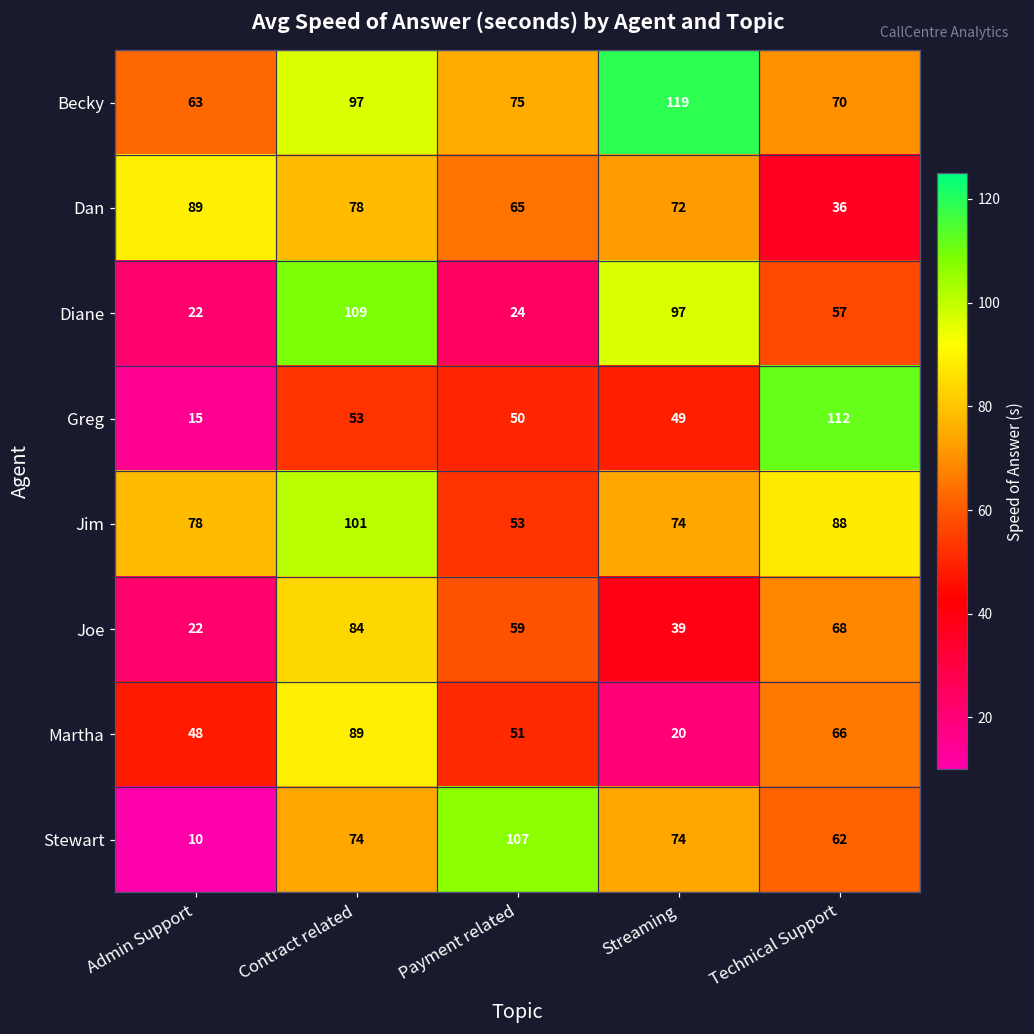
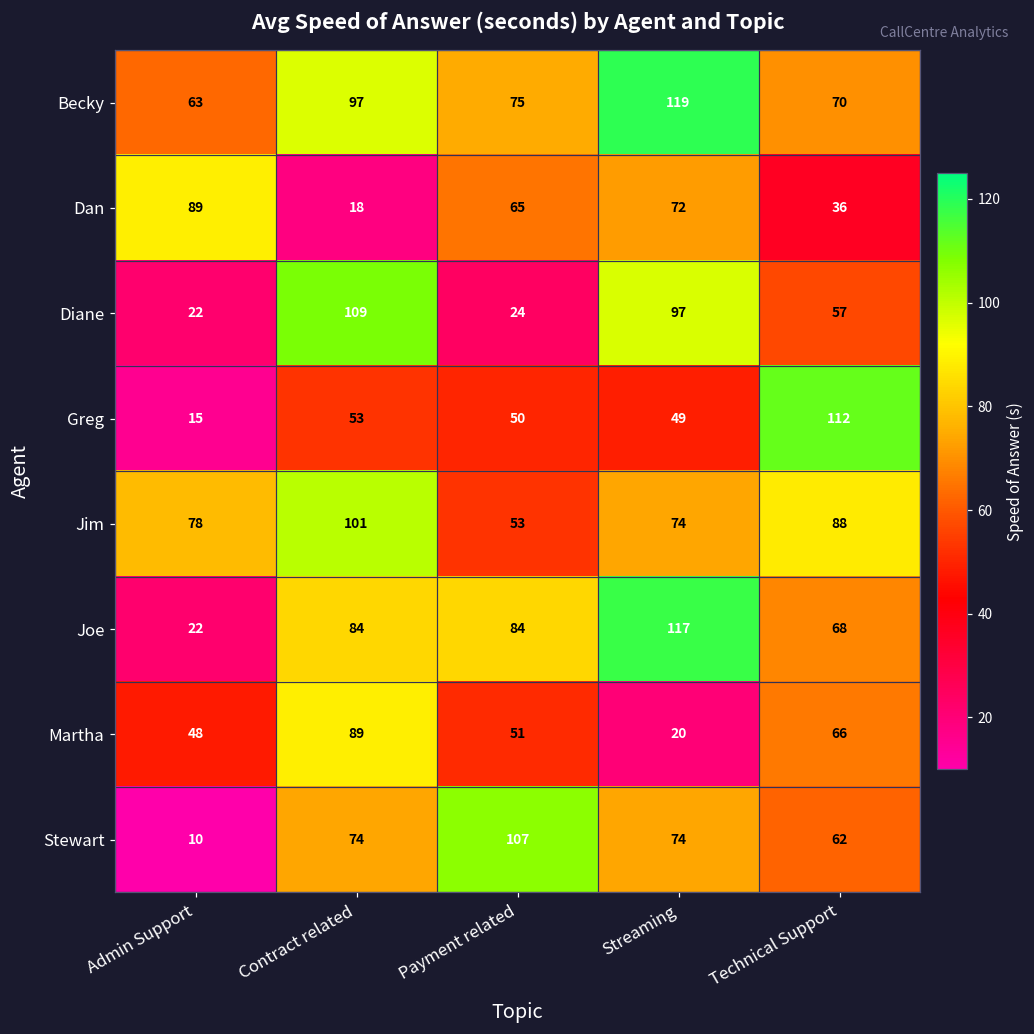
  {
    "Becky": {
      "Admin Support": 63,
      "Contract related": 97,
      "Payment related": 75,
      "Streaming": 119,
      "Technical Support": 70
    },
    "Dan": {
      "Admin Support": 89,
-     "Contract related": 78,
+     "Contract related": 18,
      "Payment related": 65,
      "Streaming": 72,
      "Technical Support": 36
    },
    "Diane": {
      "Admin Support": 22,
      "Contract related": 109,
      "Payment related": 24,
      "Streaming": 97,
      "Technical Support": 57
    },
    "Greg": {
      "Admin Support": 15,
      "Contract related": 53,
      "Payment related": 50,
      "Streaming": 49,
      "Technical Support": 112
    },
    "Jim": {
      "Admin Support": 78,
      "Contract related": 101,
      "Payment related": 53,
      "Streaming": 74,
      "Technical Support": 88
    },
    "Joe": {
      "Admin Support": 22,
      "Contract related": 84,
-     "Payment related": 59,
-     "Streaming": 39,
+     "Payment related": 84,
+     "Streaming": 117,
      "Technical Support": 68
    },
    "Martha": {
      "Admin Support": 48,
      "Contract related": 89,
      "Payment related": 51,
      "Streaming": 20,
      "Technical Support": 66
    },
    "Stewart": {
      "Admin Support": 10,
      "Contract related": 74,
      "Payment related": 107,
      "Streaming": 74,
      "Technical Support": 62
    }
  }
